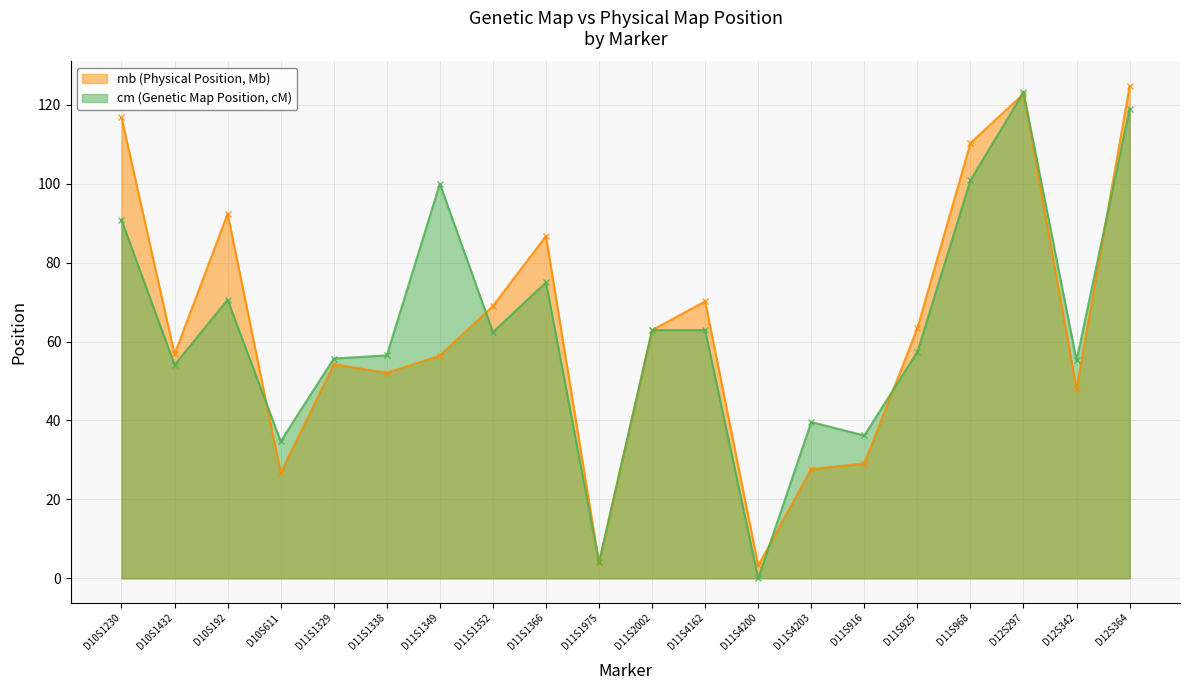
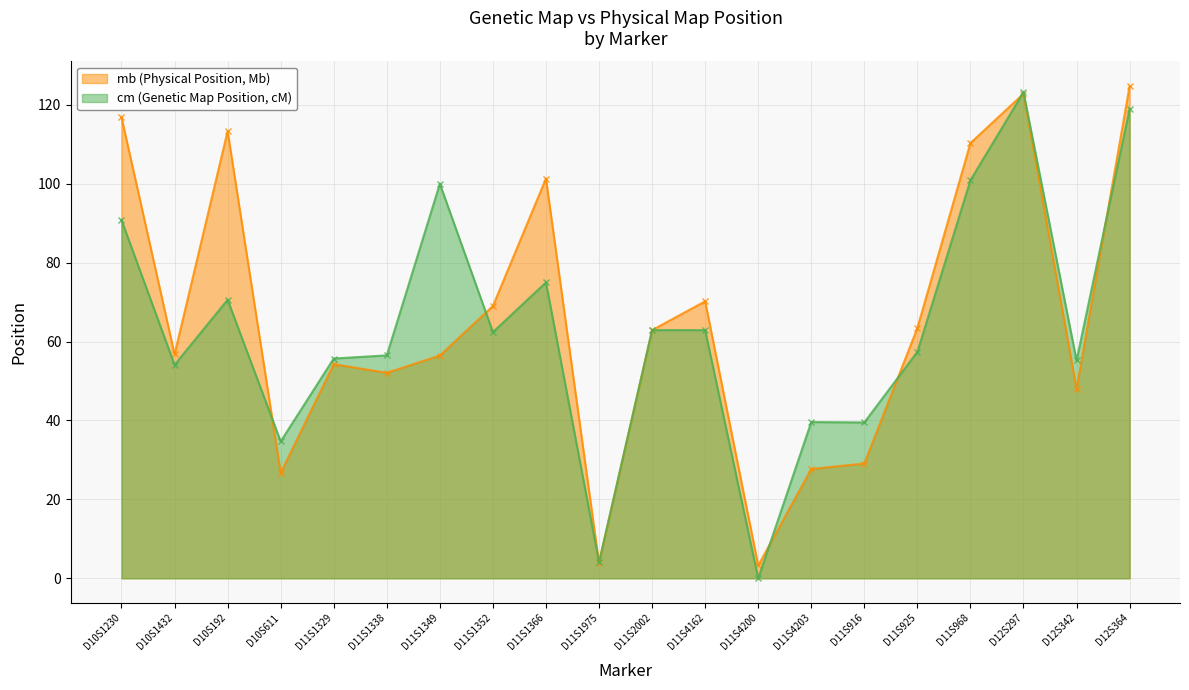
  {
    "mb (Physical Position, Mb)": {
      "D10S1230": 117,
      "D10S1432": 57,
-     "D10S192": 92,
+     "D10S192": 113,
      "D10S611": 27,
      "D11S1329": 54,
      "D11S1338": 52,
      "D11S1349": 56,
      "D11S1352": 69,
-     "D11S1366": 87,
+     "D11S1366": 101,
      "D11S4162": 70,
      "D11S4200": 3,
      "D11S4203": 28,
      "D11S916": 29,
      "D11S925": 63,
      "D11S968": 110,
      "D12S342": 48,
      "D12S364": 125
    },
    "cm (Genetic Map Position, cM)": {
      "D10S1230": 91,
      "D10S1432": 54,
      "D10S192": 71,
      "D10S611": 35,
      "D11S1329": 56,
      "D11S1338": 57,
      "D11S1349": 100,
      "D11S1352": 62,
      "D11S1366": 75,
      "D11S4162": 63,
      "D11S4200": 0,
      "D11S4203": 40,
-     "D11S916": 36,
+     "D11S916": 40,
      "D11S925": 57,
      "D11S968": 101,
      "D12S342": 55,
      "D12S364": 119
    }
  }
